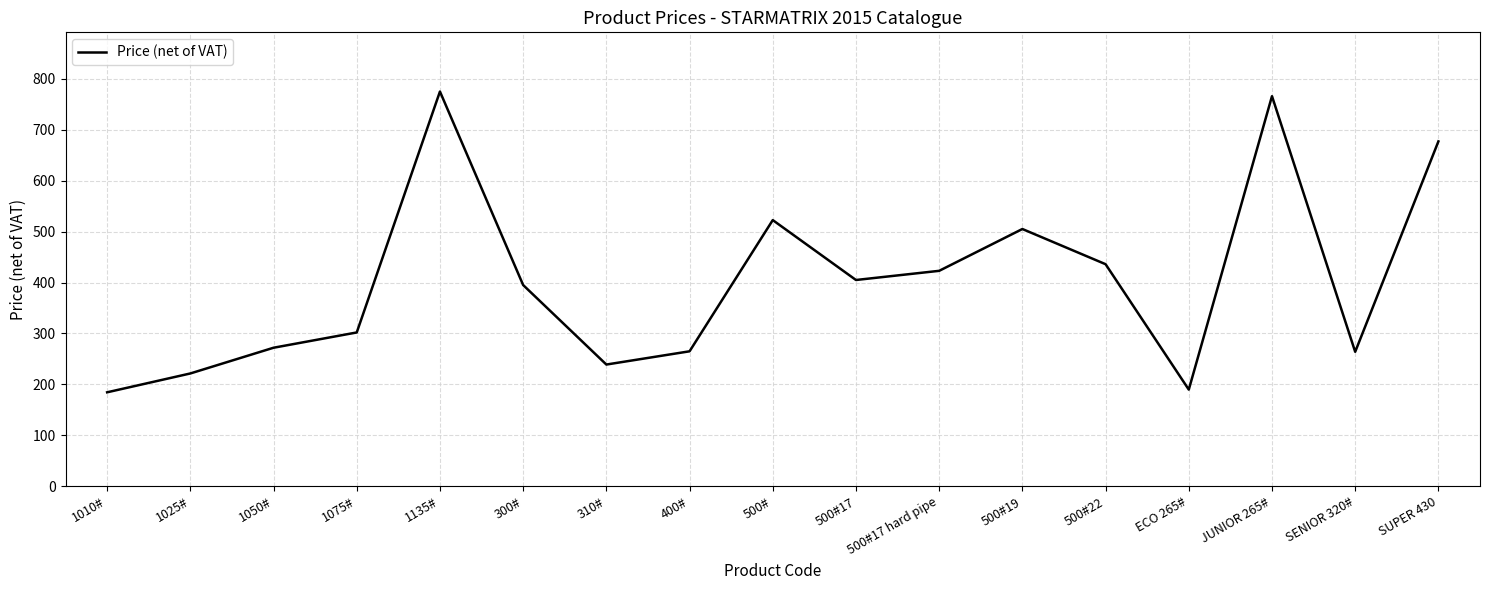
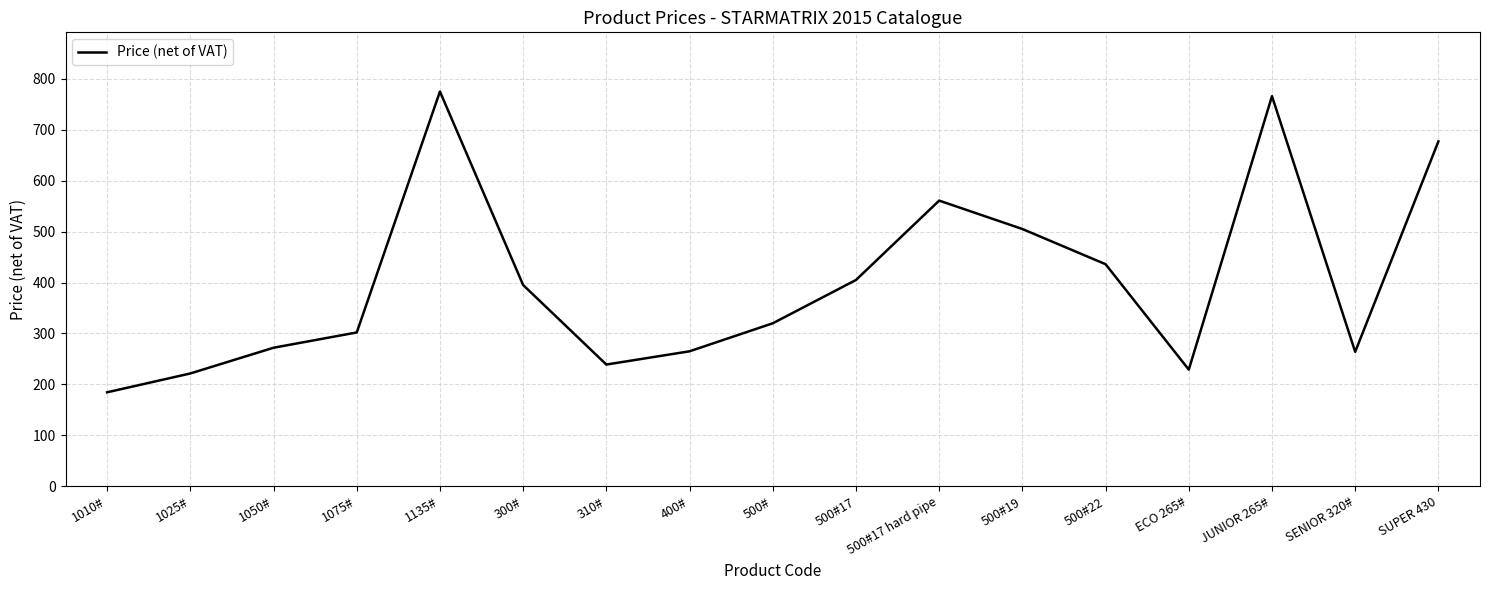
  {
    "1010#": 180,
    "1025#": 220,
    "1050#": 270,
    "1075#": 300,
    "1135#": 780,
    "300#": 400,
    "310#": 240,
    "400#": 270,
-   "500#": 520,
+   "500#": 320,
    "500#17": 410,
-   "500#17 hard pipe": 420,
+   "500#17 hard pipe": 560,
    "500#19": 510,
    "500#22": 440,
-   "ECO 265#": 190,
+   "ECO 265#": 230,
    "JUNIOR 265#": 770,
    "SENIOR 320#": 260,
    "SUPER 430": 680
  }
